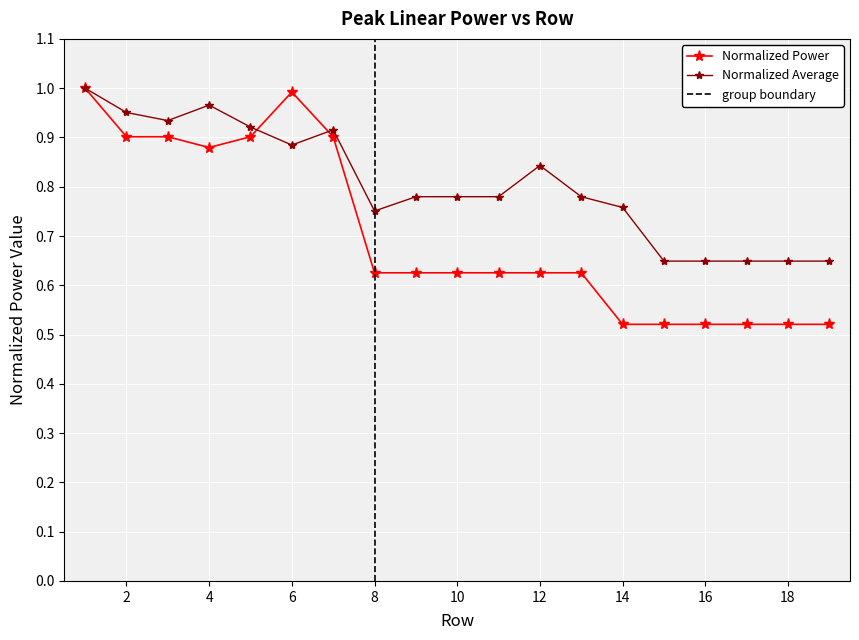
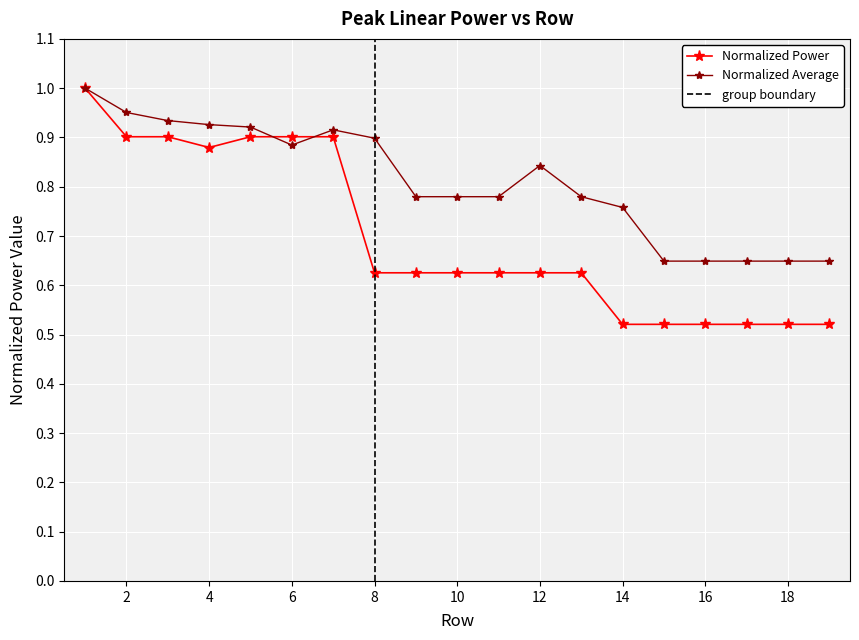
  {
    "Normalized Power": {
      "2": 0.90,
      "4": 0.88,
-     "6": 0.99,
+     "6": 0.90,
      "8": 0.63,
      "10": 0.63,
      "12": 0.63,
      "14": 0.52,
      "16": 0.52,
      "18": 0.52
    },
    "Normalized Average": {
      "2": 0.95,
-     "4": 0.97,
+     "4": 0.93,
      "6": 0.88,
-     "8": 0.75,
+     "8": 0.90,
      "10": 0.78,
      "12": 0.84,
      "14": 0.76,
      "16": 0.65,
      "18": 0.65
    }
  }
